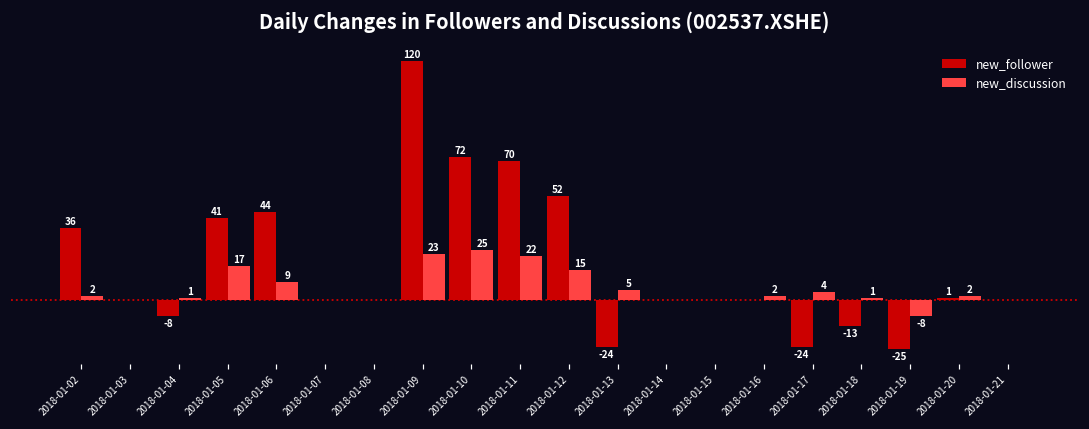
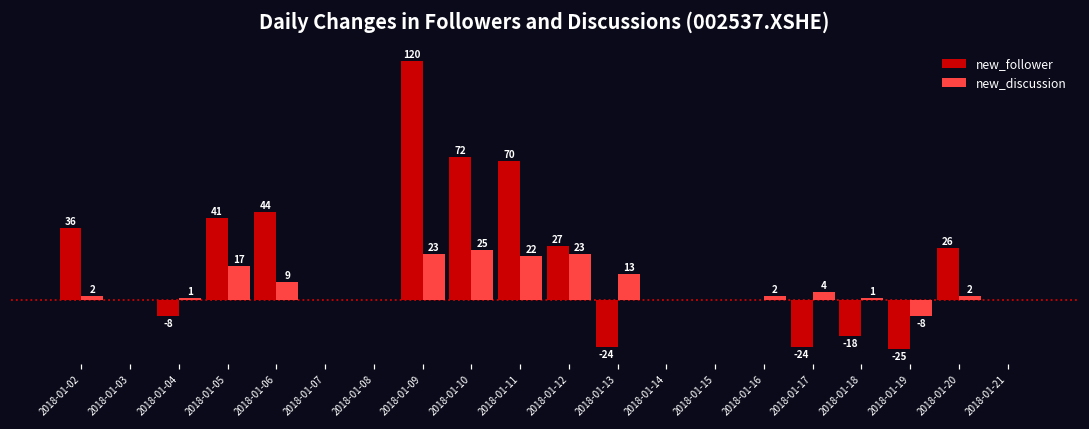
  {
    "new_follower": {
      "2018-01-02": 36,
      "2018-01-04": -8,
      "2018-01-05": 41,
      "2018-01-06": 44,
      "2018-01-09": 120,
      "2018-01-10": 72,
      "2018-01-11": 70,
-     "2018-01-12": 52,
+     "2018-01-12": 27,
      "2018-01-13": -24,
      "2018-01-17": -24,
-     "2018-01-18": -13,
+     "2018-01-18": -18,
      "2018-01-19": -25,
-     "2018-01-20": 1
+     "2018-01-20": 26
    },
    "new_discussion": {
      "2018-01-02": 2,
      "2018-01-04": 1,
      "2018-01-05": 17,
      "2018-01-06": 9,
      "2018-01-09": 23,
      "2018-01-10": 25,
      "2018-01-11": 22,
-     "2018-01-12": 15,
-     "2018-01-13": 5,
+     "2018-01-12": 23,
+     "2018-01-13": 13,
      "2018-01-16": 2,
      "2018-01-17": 4,
      "2018-01-18": 1,
      "2018-01-19": -8,
      "2018-01-20": 2
    }
  }
